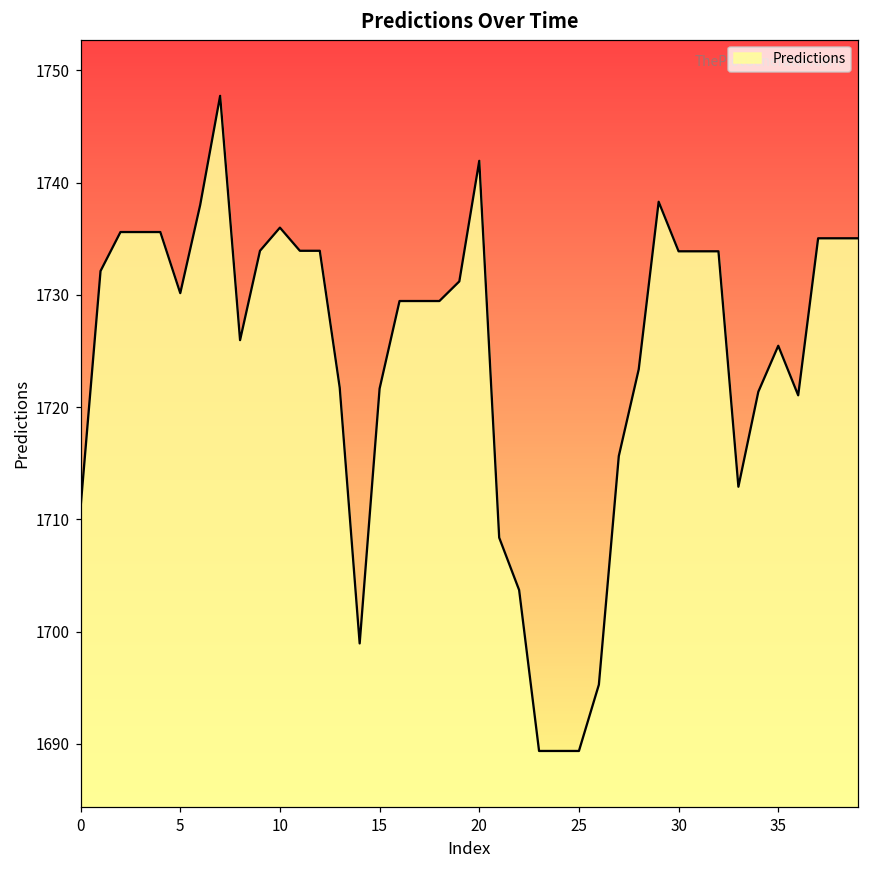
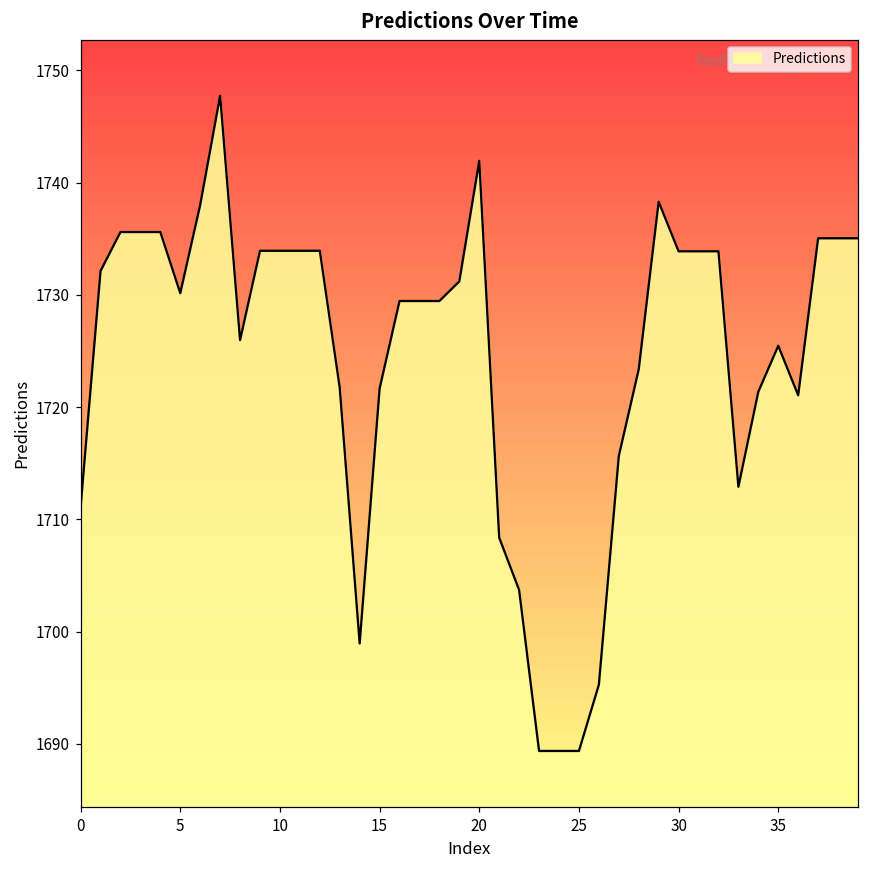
  {
    "0": 1711.1,
    "5": 1730.1,
-   "10": 1736.0,
+   "10": 1733.9,
    "15": 1721.6,
    "20": 1741.9,
    "25": 1689.4,
    "30": 1733.9,
    "35": 1725.5
  }
